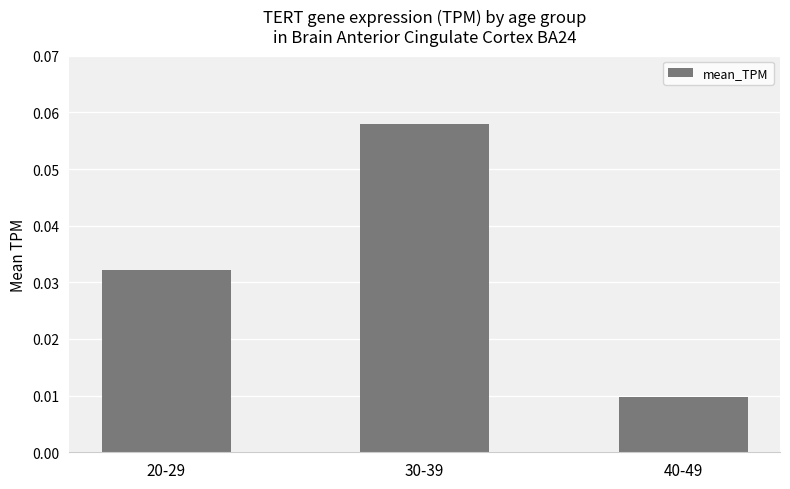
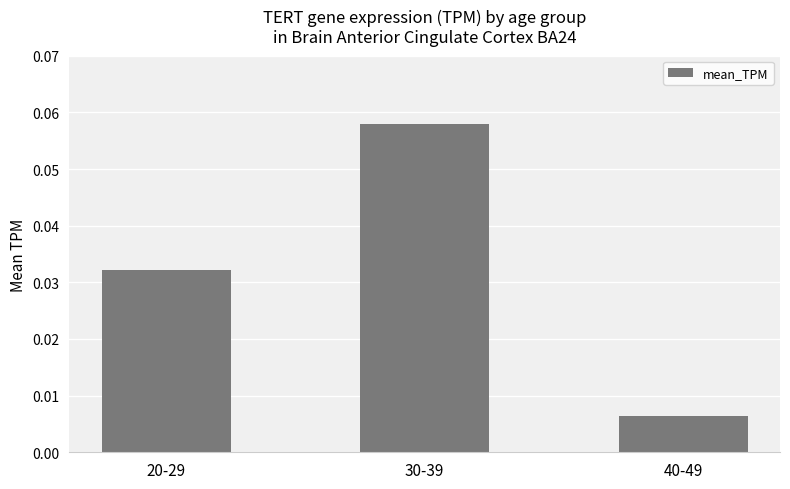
  {
    "20-29": 0.032,
    "30-39": 0.058,
-   "40-49": 0.010
+   "40-49": 0.006
  }
